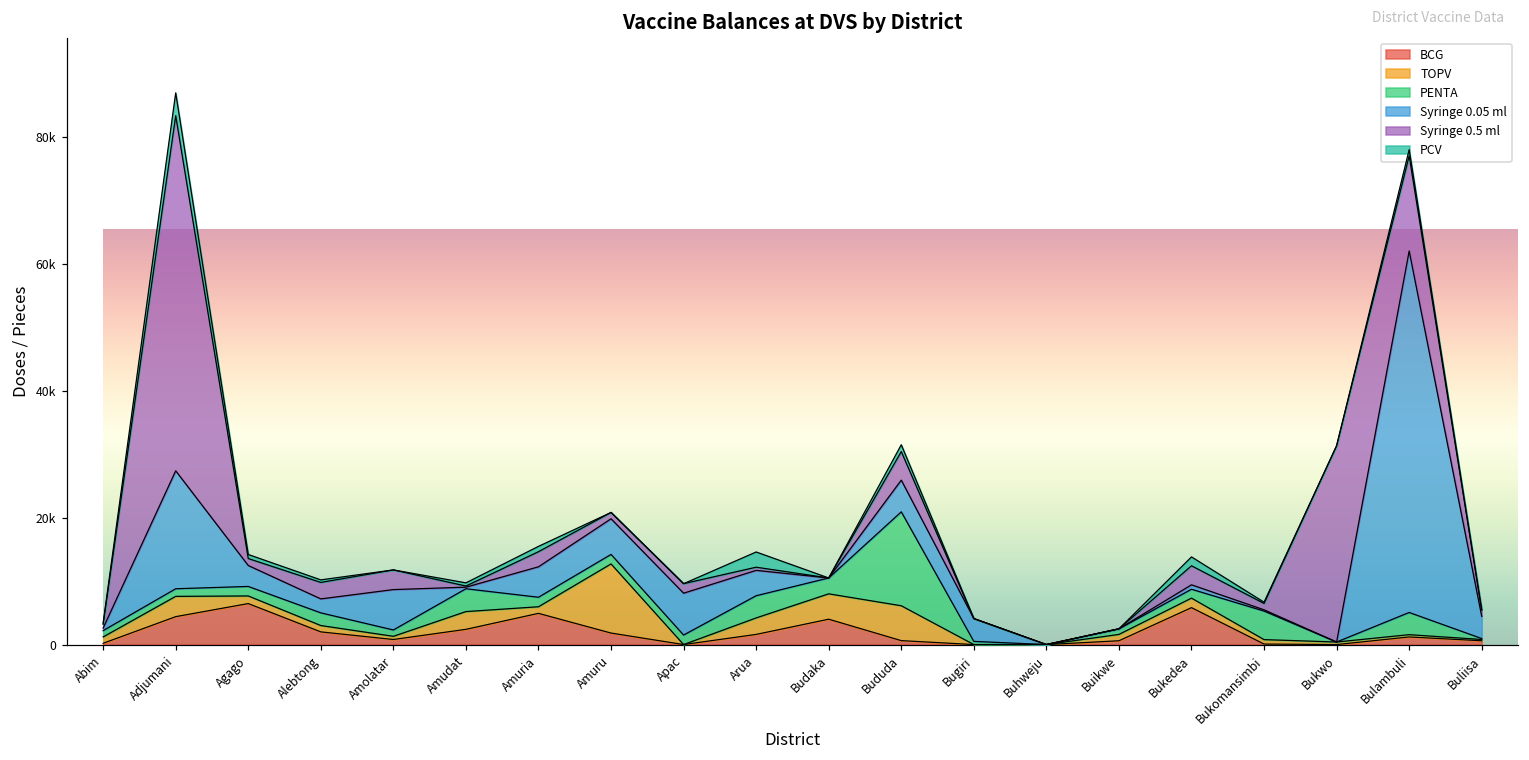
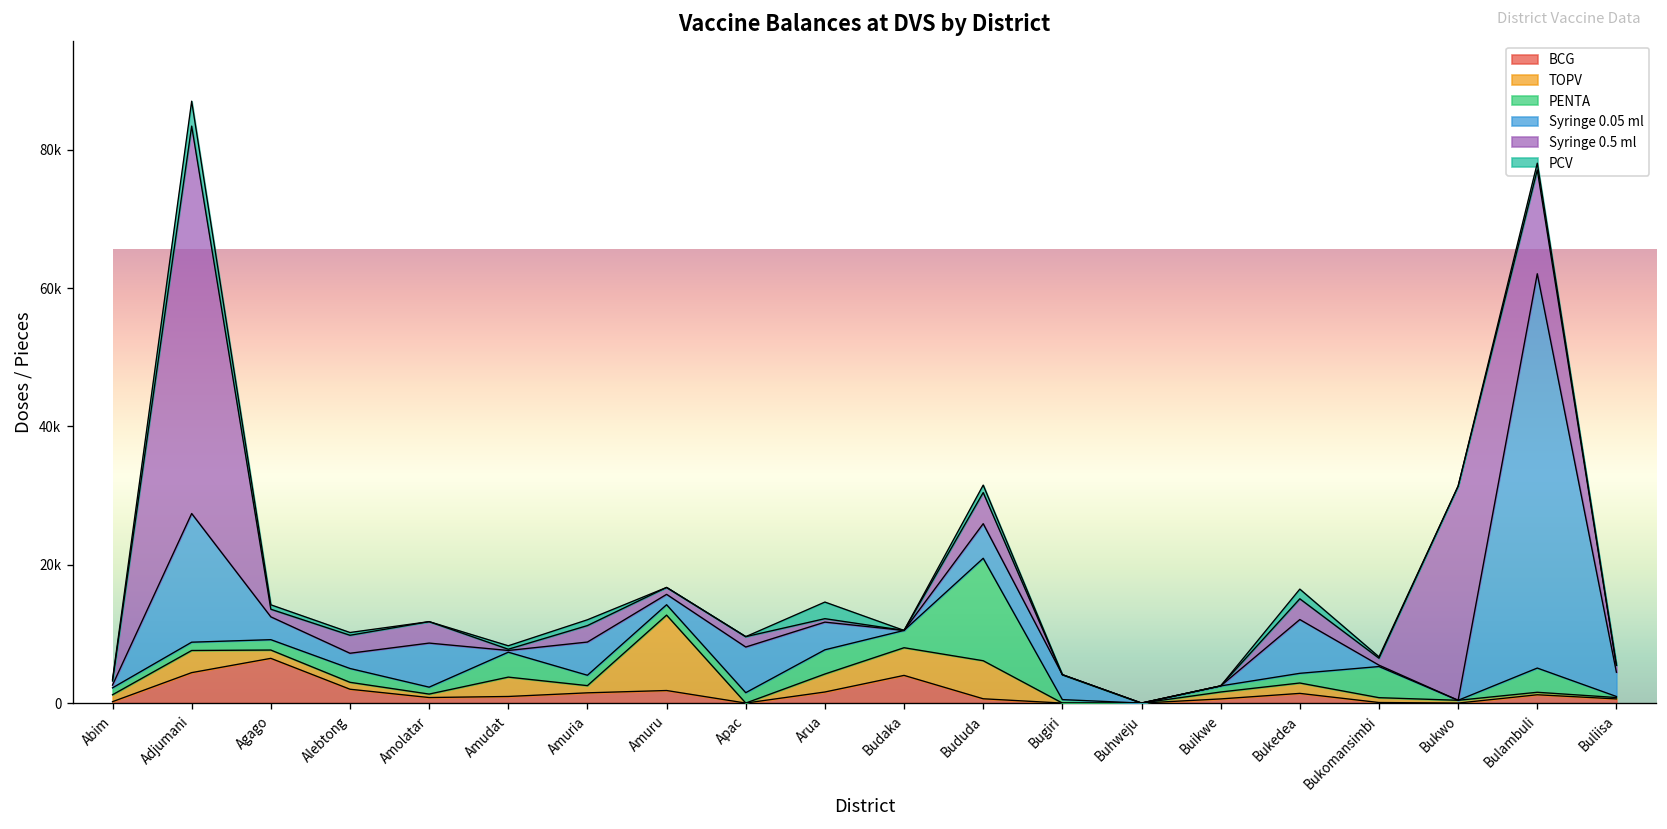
  {
    "BCG": {
      "Abim": 0,
      "Adjumani": 4000,
      "Agago": 6000,
      "Alebtong": 2000,
      "Amolatar": 1000,
-     "Amudat": 2000,
-     "Amuria": 5000,
+     "Amudat": 1000,
+     "Amuria": 1000,
      "Amuru": 2000,
      "Arua": 2000,
      "Budaka": 4000,
      "Bududa": 1000,
      "Buikwe": 1000,
-     "Bukedea": 6000,
+     "Bukedea": 1000,
      "Bukomansimbi": 0
    },
    "TOPV": {
      "Abim": 1000,
      "Adjumani": 3000,
      "Agago": 1000,
      "Alebtong": 1000,
      "Amolatar": 1000,
      "Amudat": 3000,
      "Amuria": 1000,
      "Amuru": 11000,
      "Arua": 3000,
      "Budaka": 4000,
      "Bududa": 6000,
      "Buikwe": 1000,
      "Bukedea": 2000,
      "Bukomansimbi": 1000
    },
    "Syringe 0.05 ml": {
      "Adjumani": 19000,
      "Agago": 3000,
      "Alebtong": 2000,
      "Amolatar": 6000,
      "Amuria": 5000,
-     "Amuru": 6000,
+     "Amuru": 2000,
      "Apac": 7000,
      "Arua": 4000,
      "Bududa": 5000,
-     "Bukedea": 1000,
+     "Bukedea": 8000,
      "Bulambuli": 57000,
      "Buliisa": 4000
    },
    "Syringe 0.5 ml": {
      "Adjumani": 56000,
      "Agago": 1000,
      "Amuria": 2000,
      "Arua": 1000,
      "Bududa": 5000,
      "Bukedea": 3000,
      "Bulambuli": 15000
    }
  }
